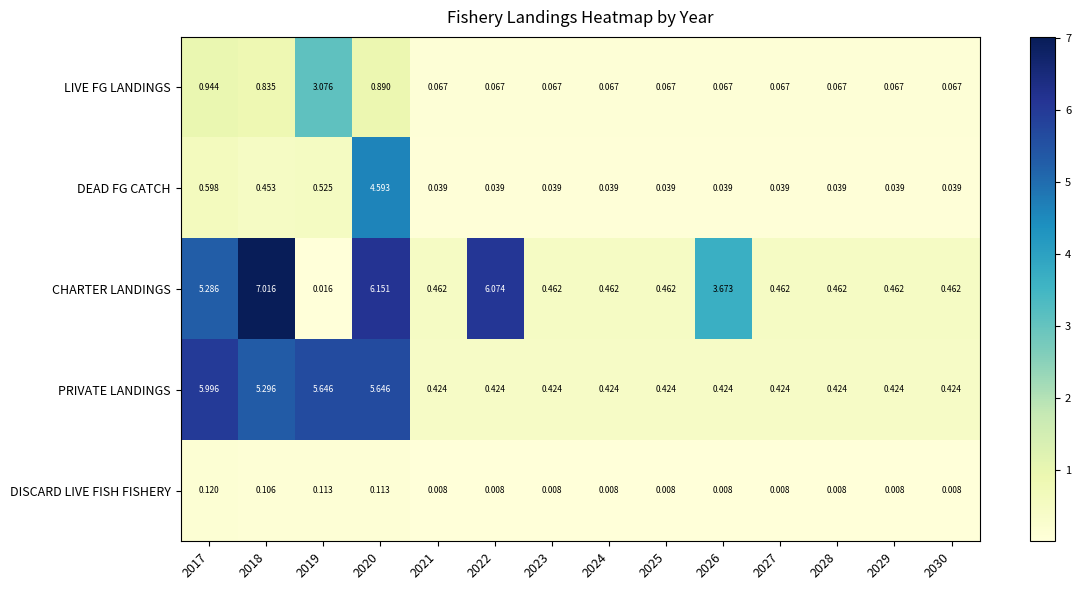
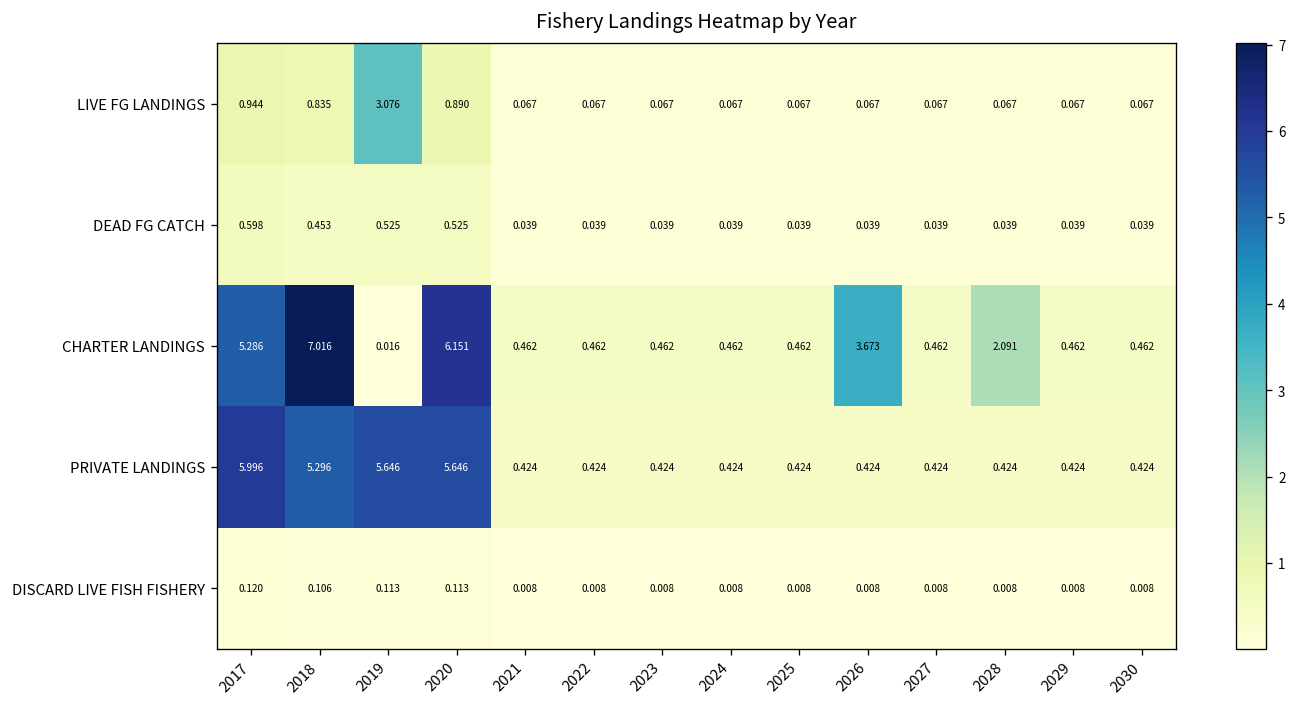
  {
    "LIVE FG LANDINGS": {
      "2017": 0.944,
      "2018": 0.835,
      "2019": 3.076,
      "2020": 0.890,
      "2021": 0.067,
      "2022": 0.067,
      "2023": 0.067,
      "2024": 0.067,
      "2025": 0.067,
      "2026": 0.067,
      "2027": 0.067,
      "2028": 0.067,
      "2029": 0.067,
      "2030": 0.067
    },
    "DEAD FG CATCH": {
      "2017": 0.598,
      "2018": 0.453,
      "2019": 0.525,
-     "2020": 4.593,
+     "2020": 0.525,
      "2021": 0.039,
      "2022": 0.039,
      "2023": 0.039,
      "2024": 0.039,
      "2025": 0.039,
      "2026": 0.039,
      "2027": 0.039,
      "2028": 0.039,
      "2029": 0.039,
      "2030": 0.039
    },
    "CHARTER LANDINGS": {
      "2017": 5.286,
      "2018": 7.016,
      "2019": 0.016,
      "2020": 6.151,
      "2021": 0.462,
-     "2022": 6.074,
+     "2022": 0.462,
      "2023": 0.462,
      "2024": 0.462,
      "2025": 0.462,
      "2026": 3.673,
      "2027": 0.462,
-     "2028": 0.462,
+     "2028": 2.091,
      "2029": 0.462,
      "2030": 0.462
    },
    "PRIVATE LANDINGS": {
      "2017": 5.996,
      "2018": 5.296,
      "2019": 5.646,
      "2020": 5.646,
      "2021": 0.424,
      "2022": 0.424,
      "2023": 0.424,
      "2024": 0.424,
      "2025": 0.424,
      "2026": 0.424,
      "2027": 0.424,
      "2028": 0.424,
      "2029": 0.424,
      "2030": 0.424
    },
    "DISCARD LIVE FISH FISHERY": {
      "2017": 0.120,
      "2018": 0.106,
      "2019": 0.113,
      "2020": 0.113,
      "2021": 0.008,
      "2022": 0.008,
      "2023": 0.008,
      "2024": 0.008,
      "2025": 0.008,
      "2026": 0.008,
      "2027": 0.008,
      "2028": 0.008,
      "2029": 0.008,
      "2030": 0.008
    }
  }
